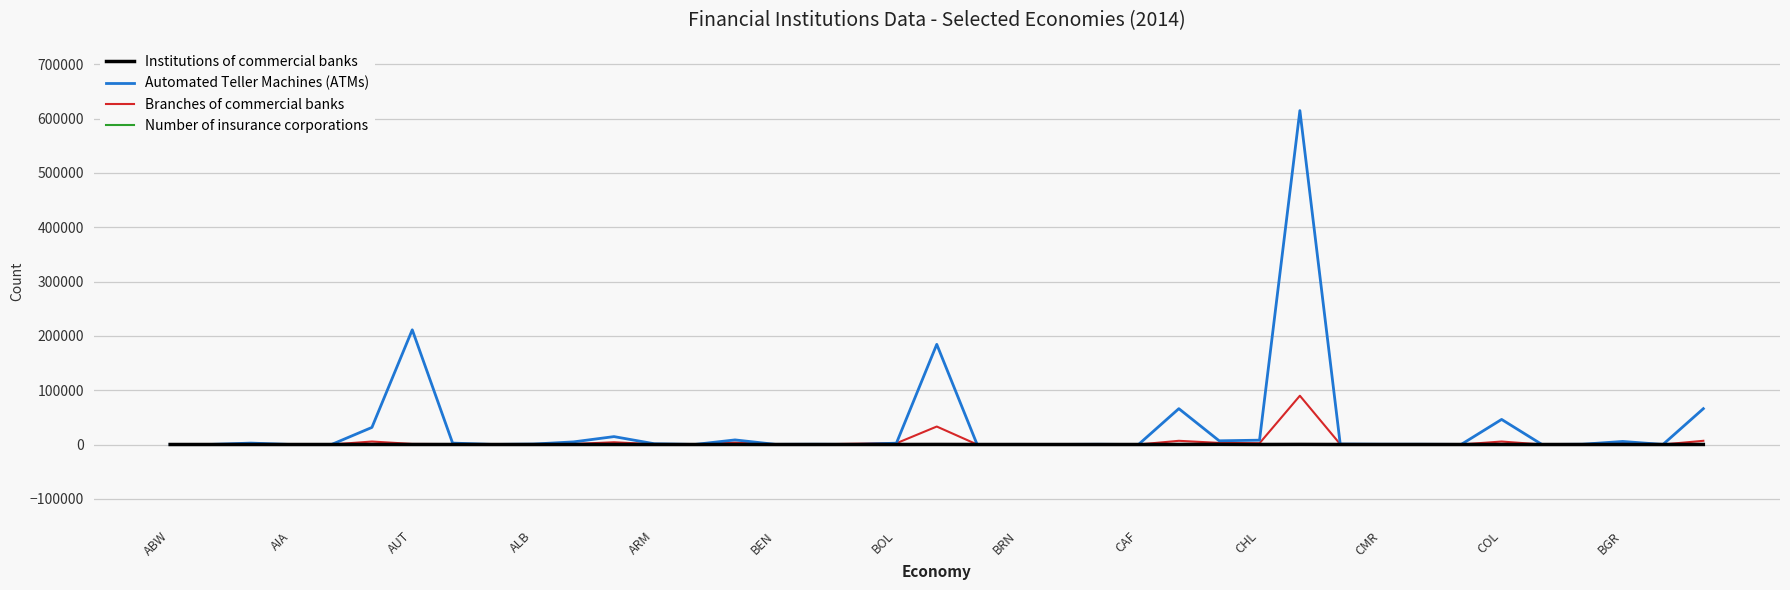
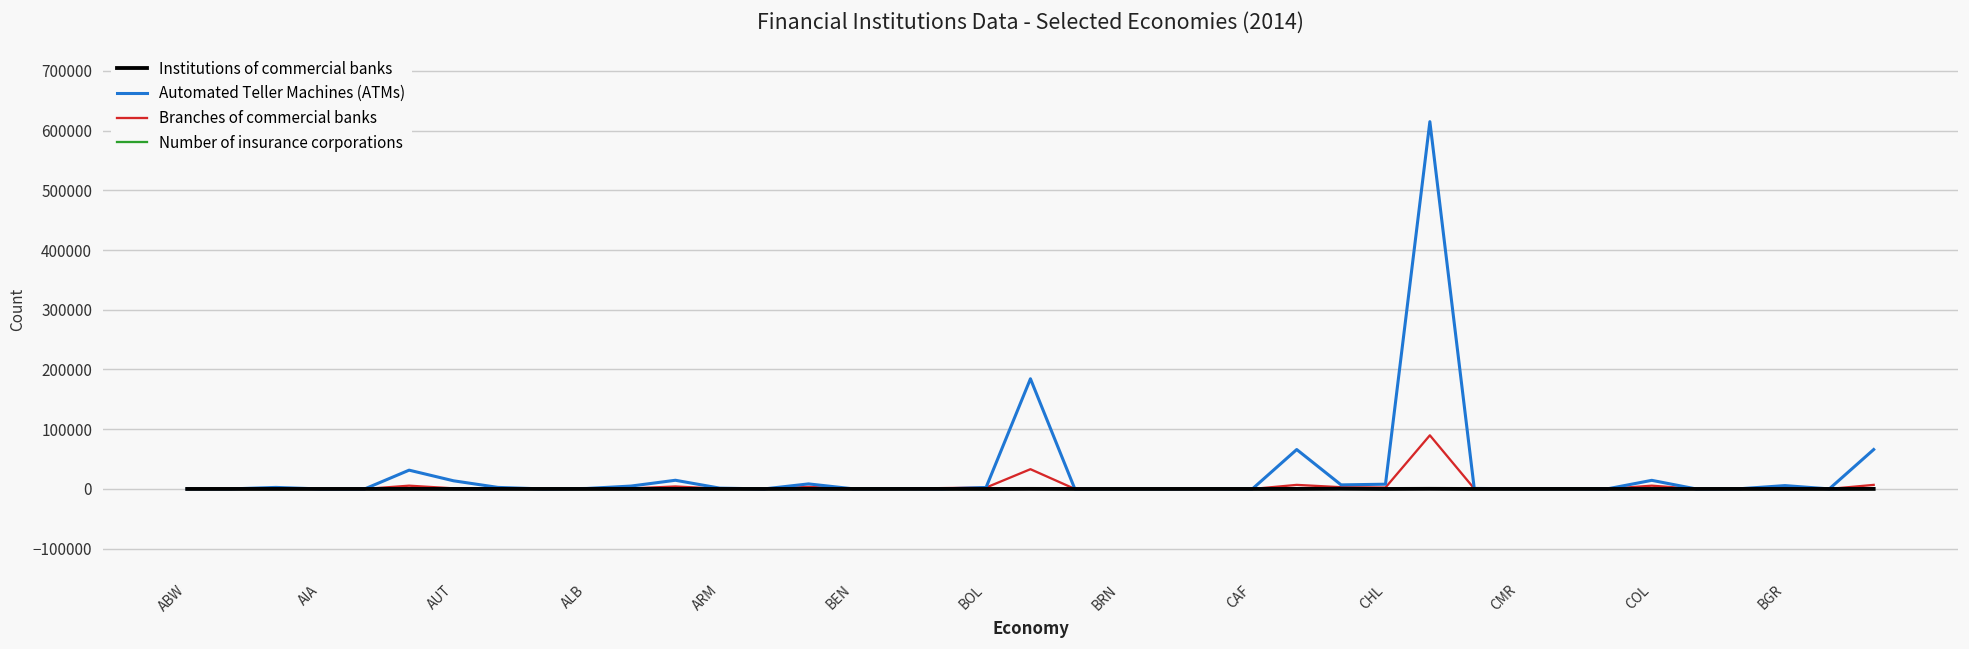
  {
    "Number of insurance corporations": {
      "COL": 0
    },
    "Automated Teller Machines (ATMs)": {
-     "AUT": 210000,
+     "AUT": 10000,
      "CHL": 10000,
-     "COL": 50000
+     "COL": 10000
    },
    "Branches of commercial banks": {
      "COL": 10000
    }
  }
